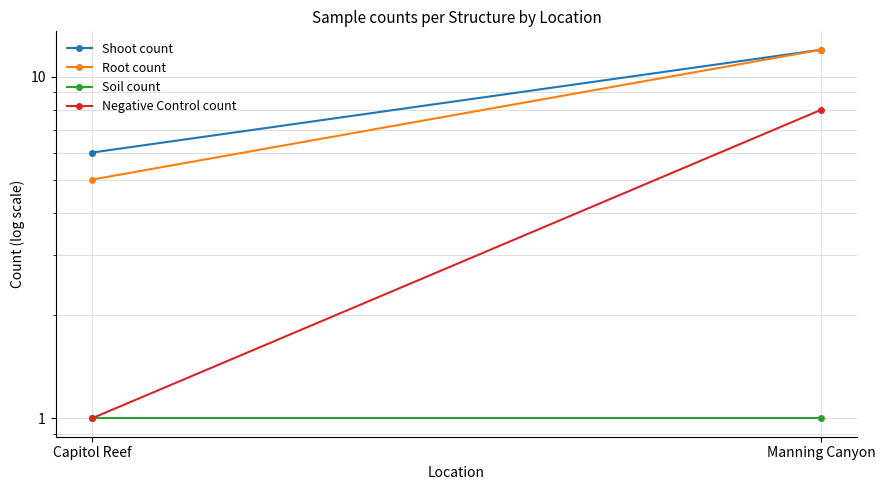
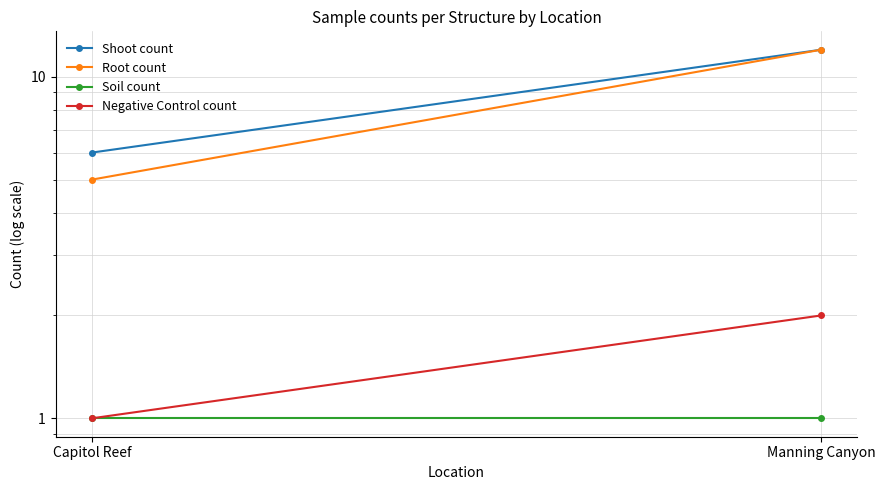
  {
    "Shoot count": {
      "Capitol Reef": 6
    },
    "Root count": {
      "Capitol Reef": 5
    },
    "Soil count": {
      "Manning Canyon": 1
    },
    "Negative Control count": {
-     "Manning Canyon": 8
+     "Manning Canyon": 2
    }
  }
